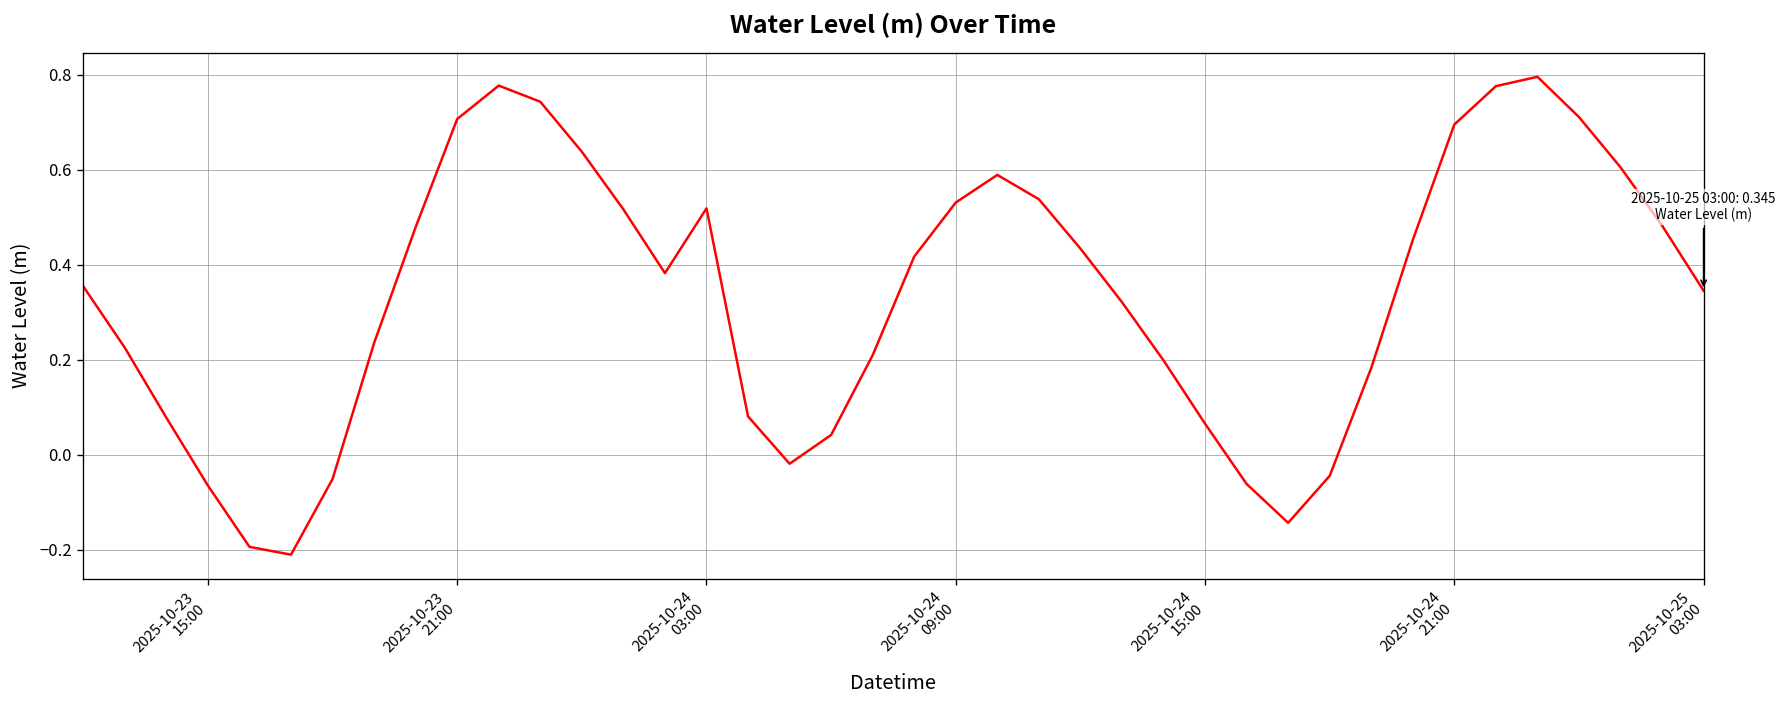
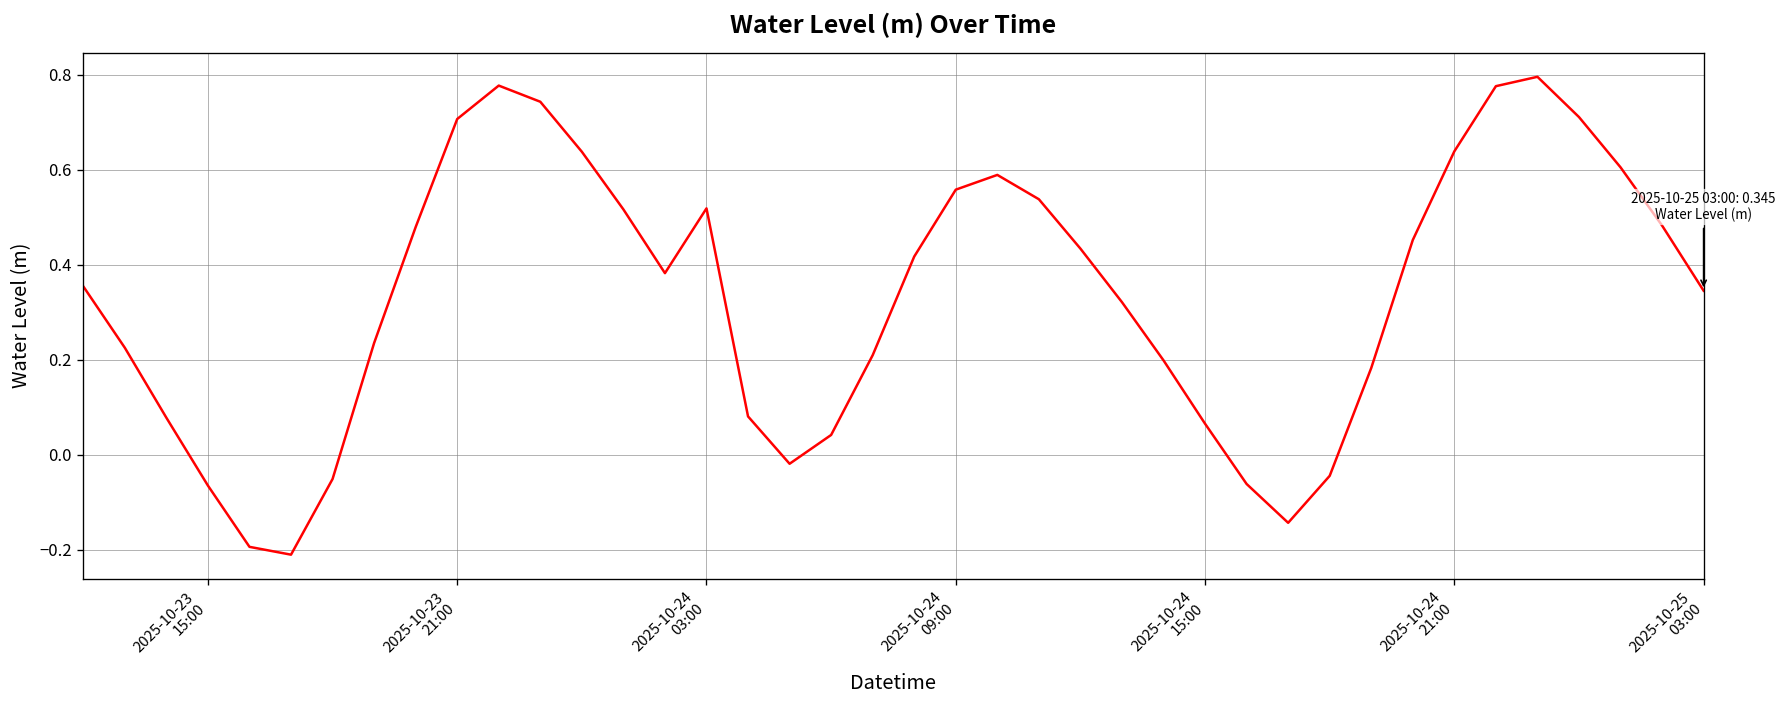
  {
    "2025-10-23 15:00": -0.06,
    "2025-10-23 21:00": 0.71,
    "2025-10-24 03:00": 0.52,
-   "2025-10-24 09:00": 0.53,
+   "2025-10-24 09:00": 0.56,
    "2025-10-24 15:00": 0.07,
-   "2025-10-24 21:00": 0.70,
+   "2025-10-24 21:00": 0.64,
    "2025-10-25 03:00": 0.35
  }
